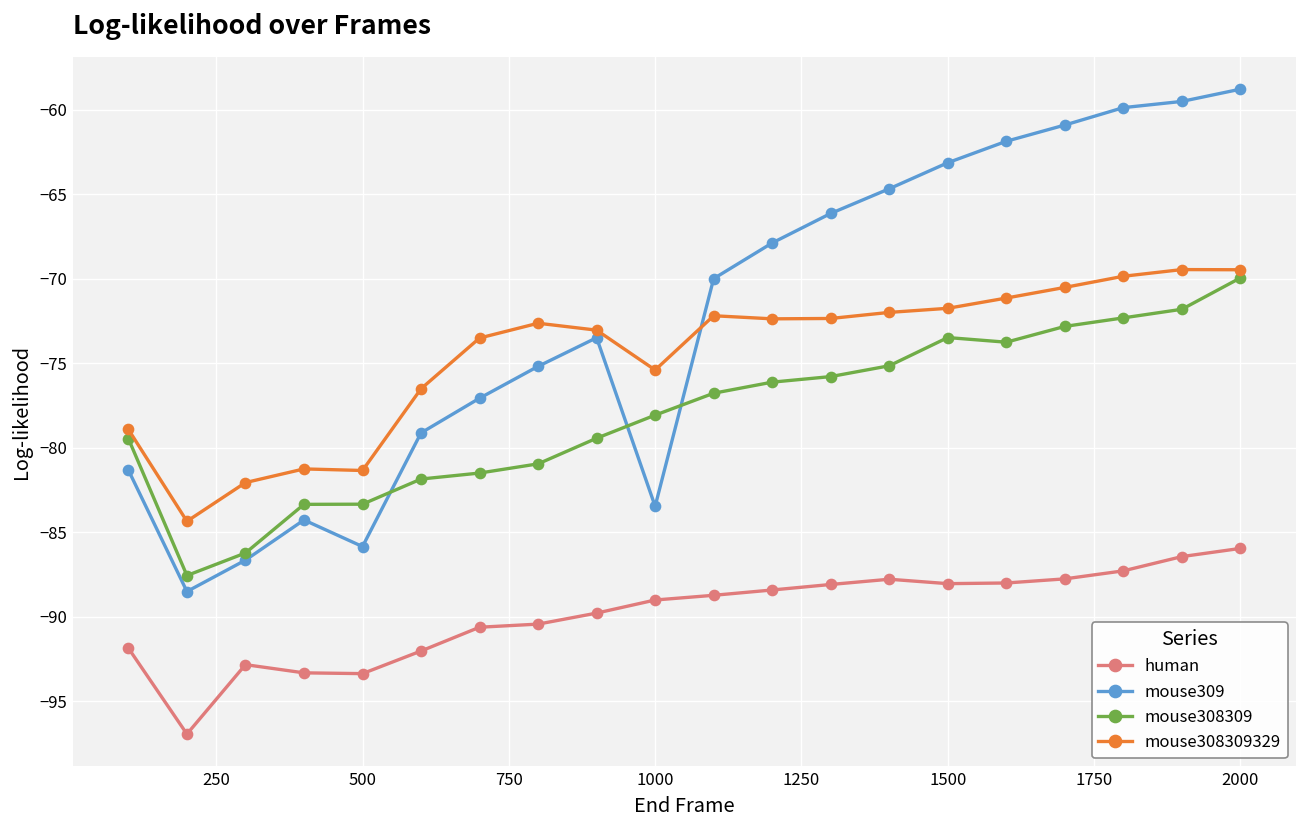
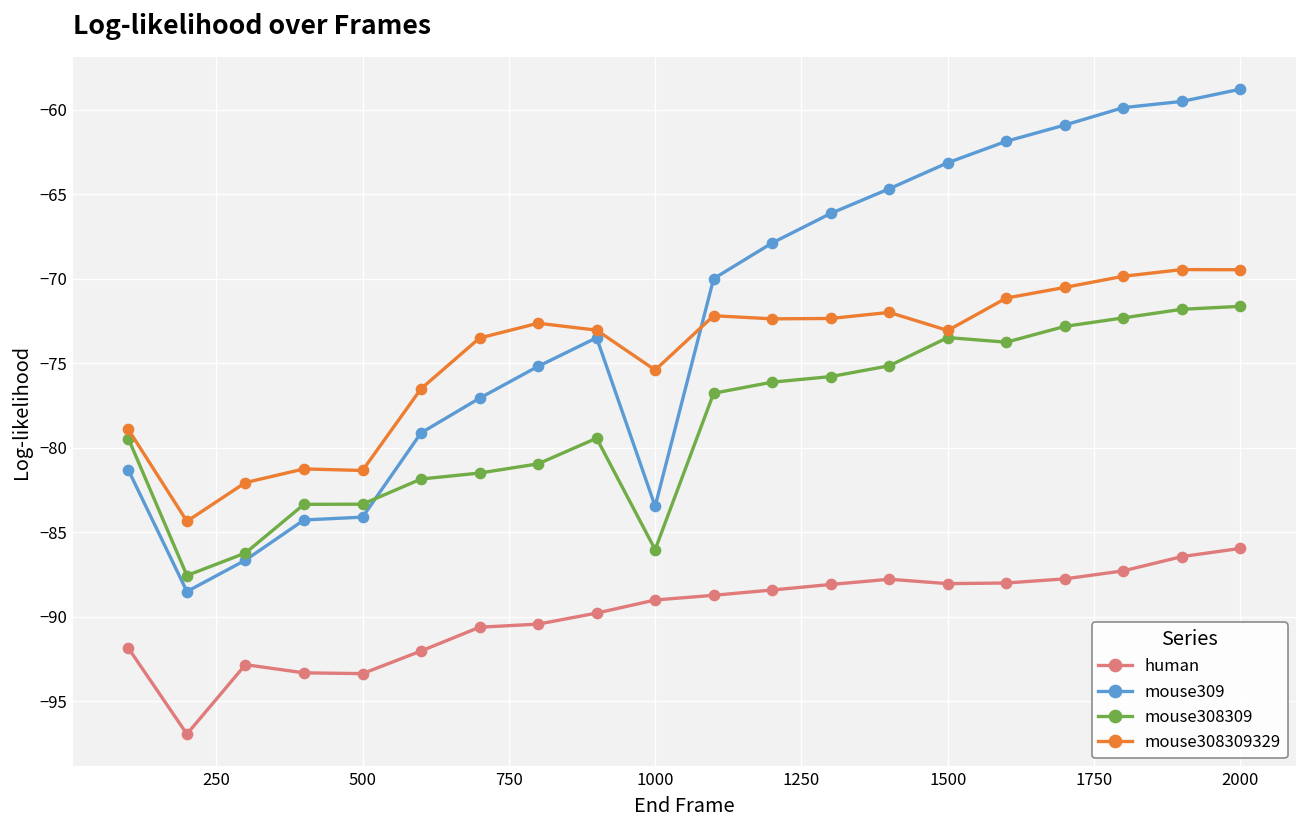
  {
    "human": {
      "500": -93.4,
      "1000": -89.0,
      "1500": -88.0,
      "2000": -86.0
    },
    "mouse309": {
-     "500": -85.8,
+     "500": -84.1,
      "1000": -83.5,
      "1500": -63.1,
      "2000": -58.8
    },
    "mouse308309": {
      "500": -83.3,
-     "1000": -78.1,
+     "1000": -86.0,
      "1500": -73.5,
-     "2000": -69.9
+     "2000": -71.6
    },
    "mouse308309329": {
      "500": -81.3,
      "1000": -75.4,
-     "1500": -71.7,
+     "1500": -73.1,
      "2000": -69.5
    }
  }
